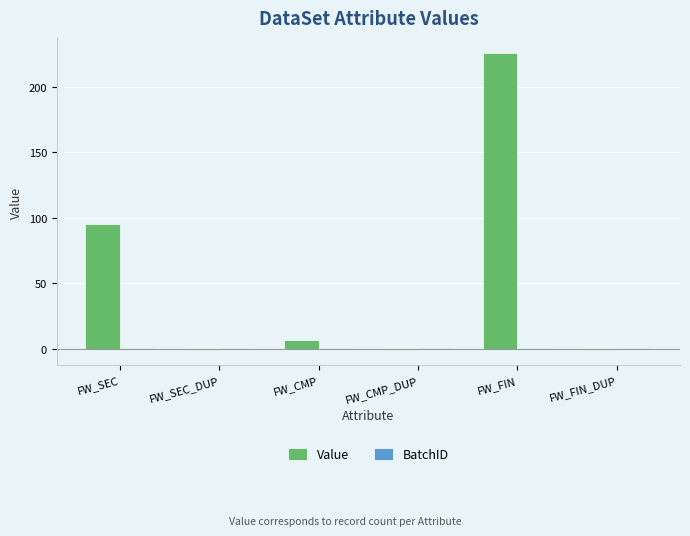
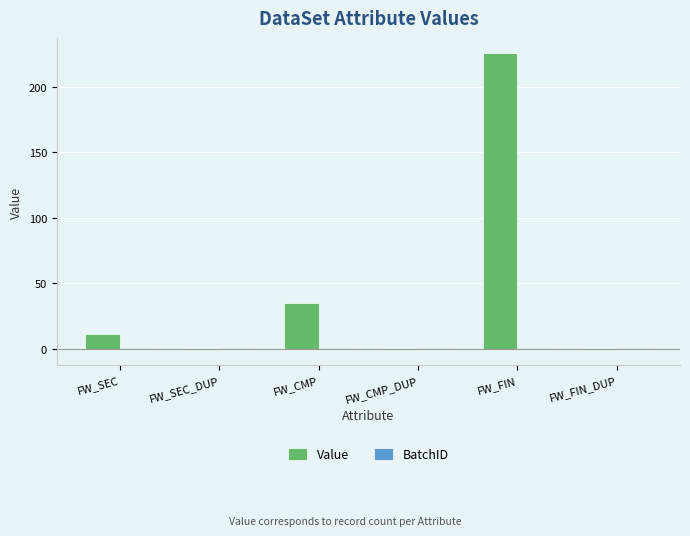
  {
    "Value": {
-     "FW_SEC": 95,
-     "FW_CMP": 7,
+     "FW_SEC": 11,
+     "FW_CMP": 35,
      "FW_FIN": 226
    }
  }
